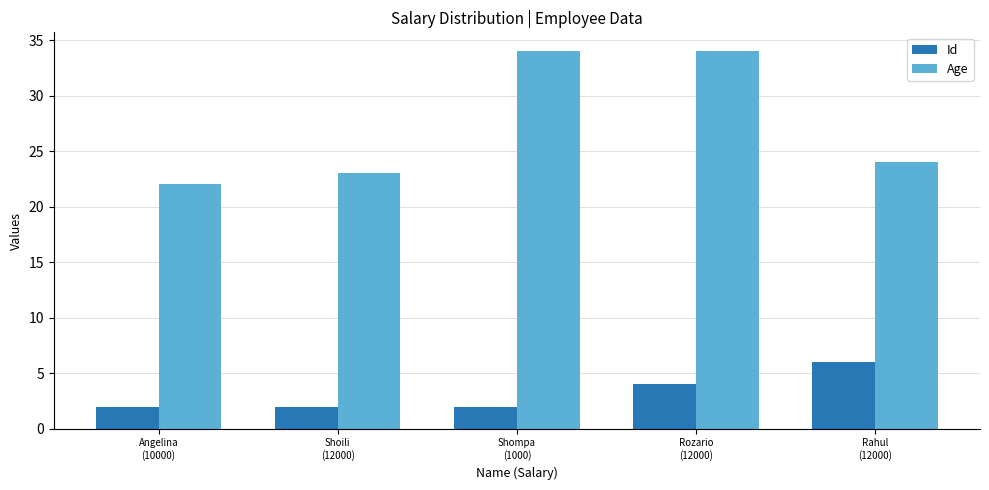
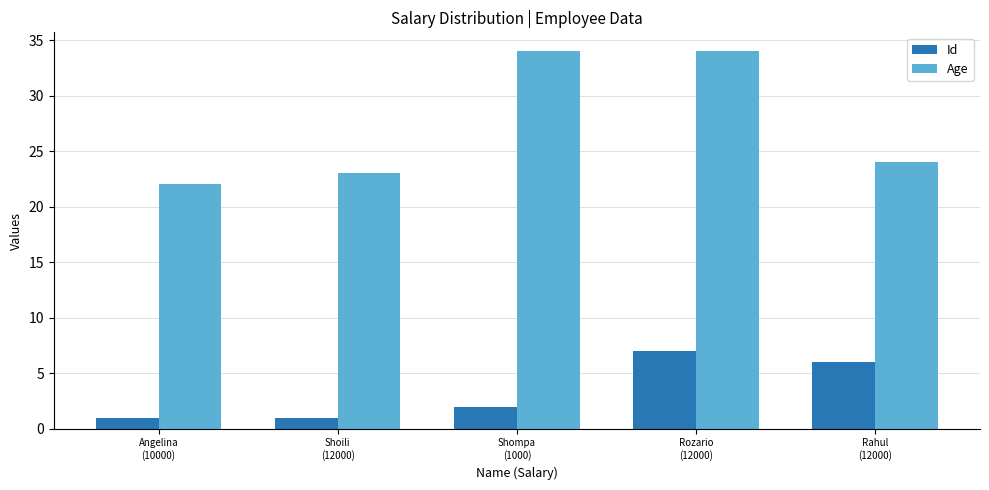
  {
    "Id": {
-     "Angelina (10000)": 2,
-     "Shoili (12000)": 2,
+     "Angelina (10000)": 1,
+     "Shoili (12000)": 1,
      "Shompa (1000)": 2,
-     "Rozario (12000)": 4,
+     "Rozario (12000)": 7,
      "Rahul (12000)": 6
    },
    "Age": {
      "Angelina (10000)": 22,
      "Shoili (12000)": 23,
      "Shompa (1000)": 34,
      "Rozario (12000)": 34,
      "Rahul (12000)": 24
    }
  }
